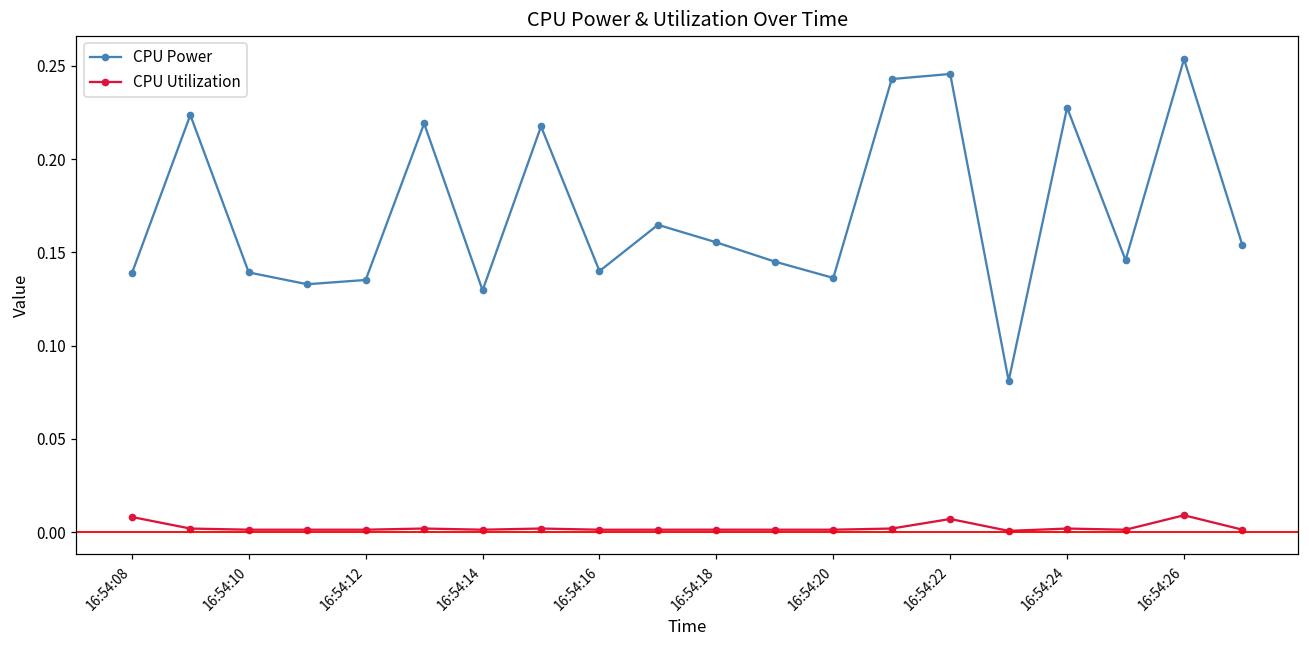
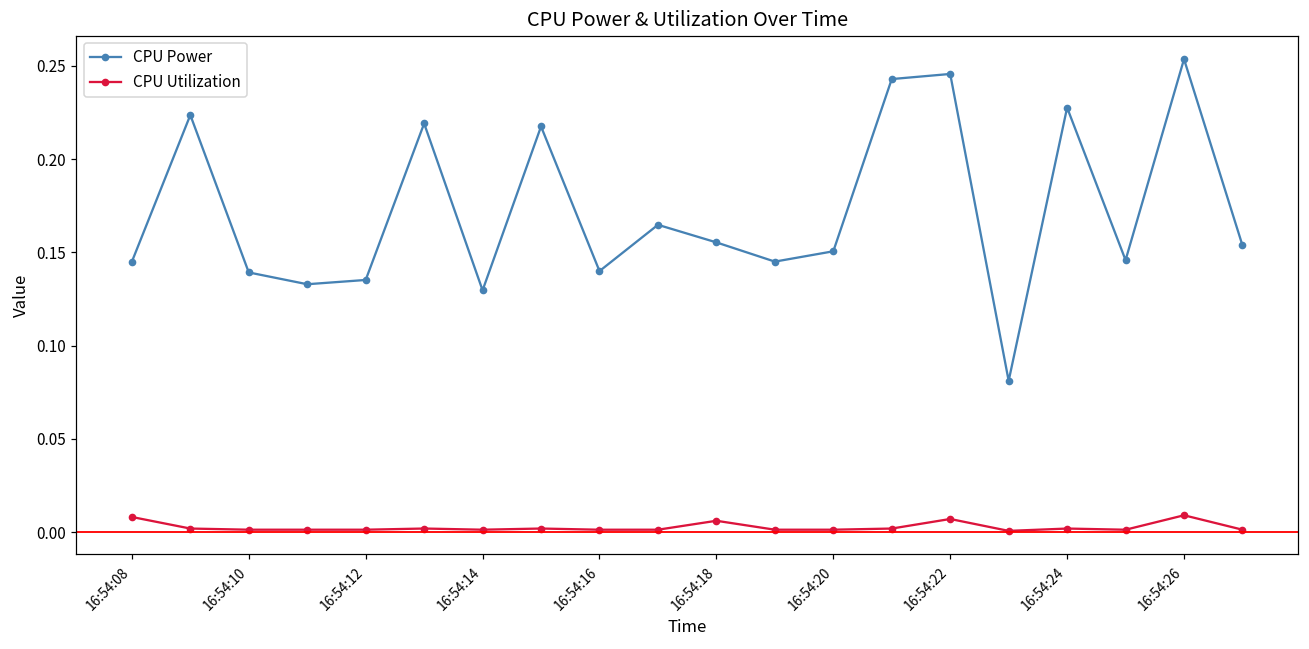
  {
    "CPU Power": {
-     "16:54:08": 0.139,
+     "16:54:08": 0.145,
      "16:54:10": 0.139,
      "16:54:12": 0.135,
      "16:54:14": 0.130,
      "16:54:16": 0.140,
      "16:54:18": 0.155,
-     "16:54:20": 0.136,
+     "16:54:20": 0.151,
      "16:54:22": 0.246,
      "16:54:24": 0.228,
      "16:54:26": 0.254
    },
    "CPU Utilization": {
      "16:54:08": 0.008,
      "16:54:10": 0.001,
      "16:54:12": 0.001,
      "16:54:14": 0.001,
      "16:54:16": 0.001,
-     "16:54:18": 0.001,
+     "16:54:18": 0.006,
      "16:54:20": 0.001,
      "16:54:22": 0.007,
      "16:54:24": 0.002,
      "16:54:26": 0.009
    }
  }
